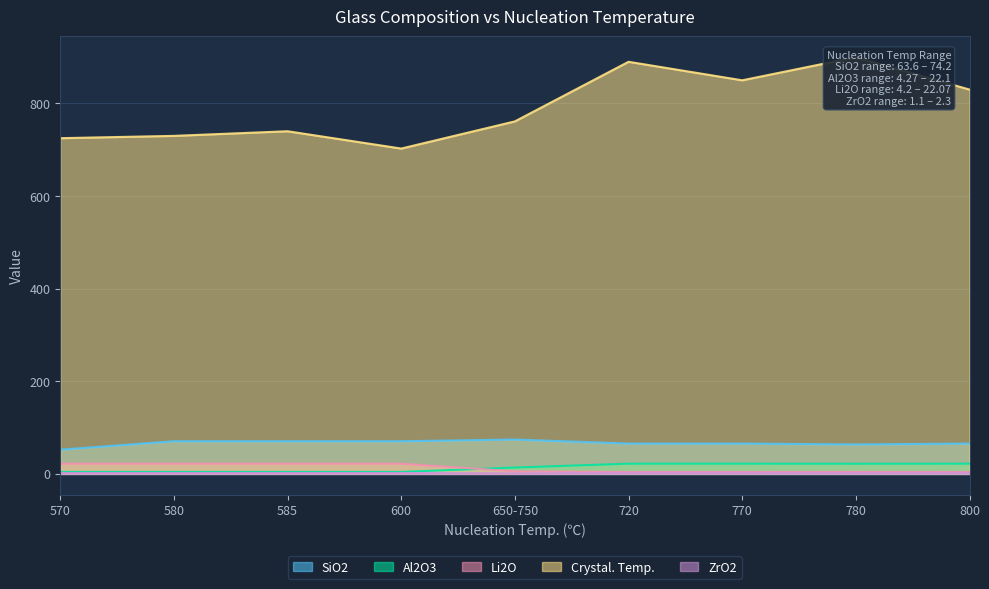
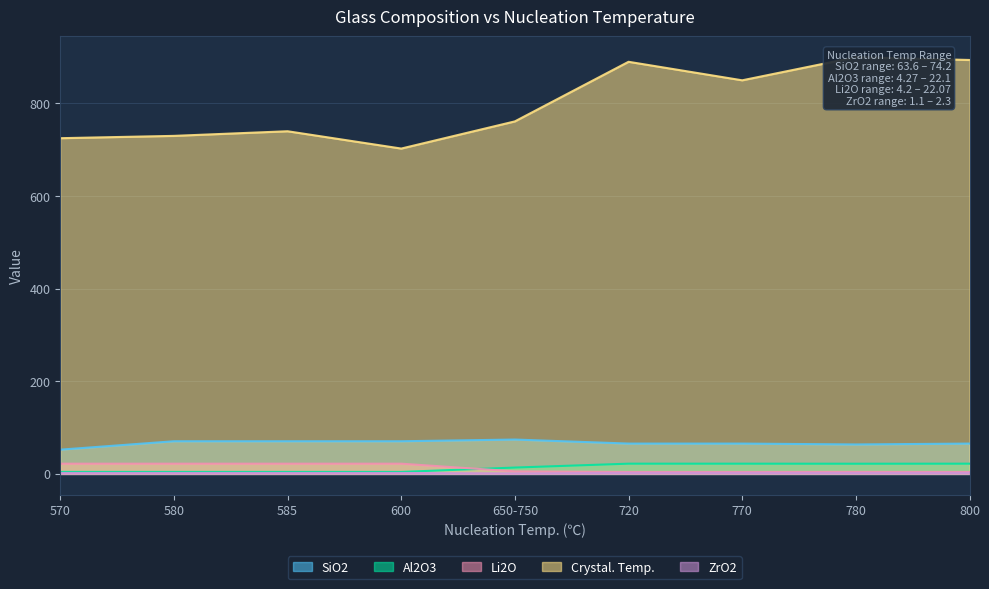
  {
    "SiO2": {
      "570": 50,
      "580": 70,
      "585": 70,
      "600": 70,
      "650-750": 70,
      "720": 70,
      "770": 70,
      "780": 60,
      "800": 70
    },
    "Al2O3": {
      "650-750": 10,
      "720": 20,
      "770": 20,
      "780": 20,
      "800": 20
    },
    "Crystal. Temp.": {
      "570": 730,
      "580": 730,
      "585": 740,
      "600": 700,
      "650-750": 760,
      "720": 890,
      "770": 850,
-     "800": 830
+     "800": 890
    }
  }
